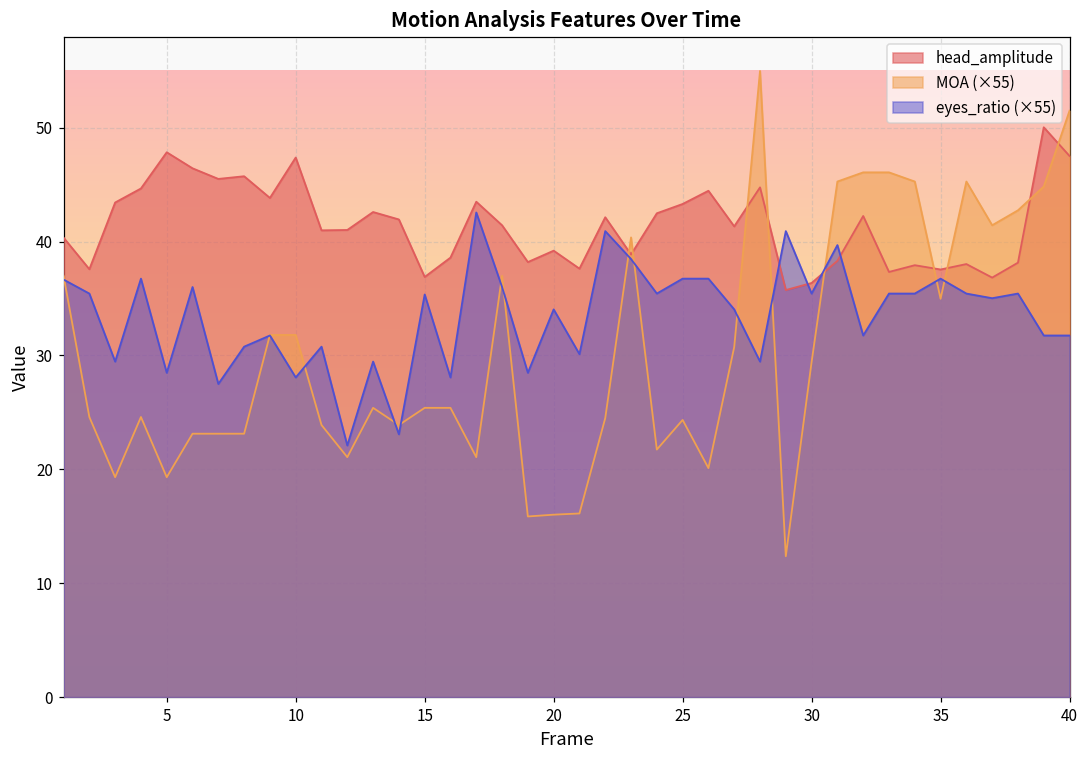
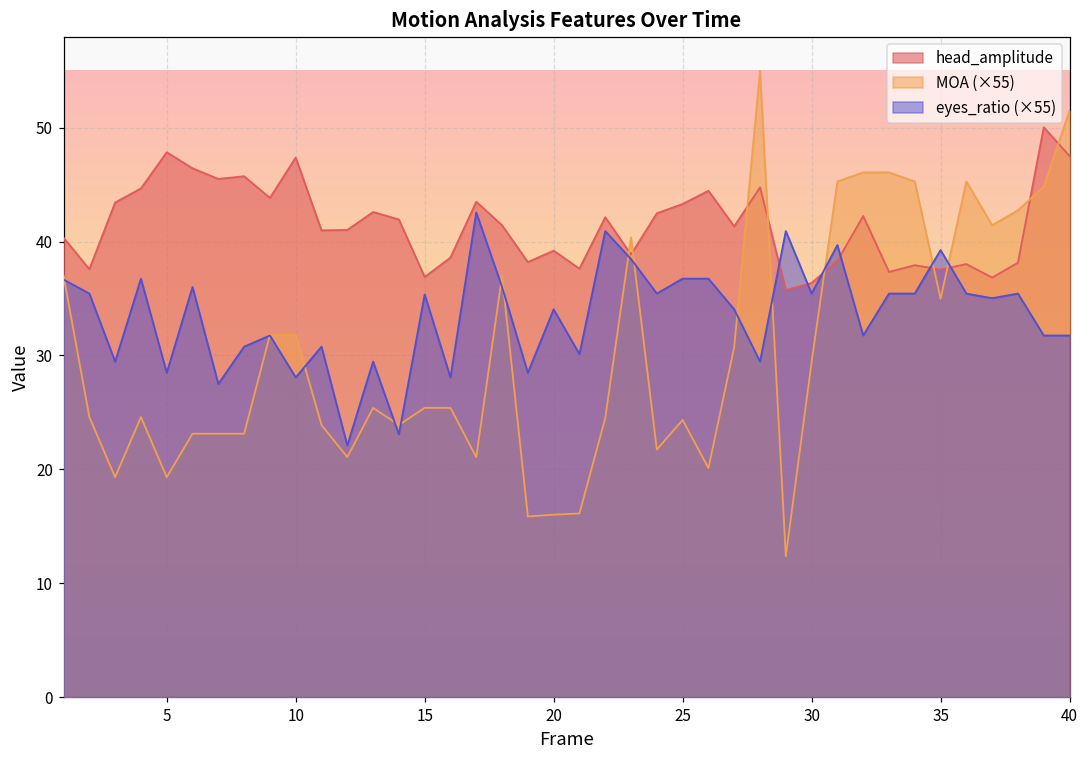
  {
    "head_amplitude": {
      "5": 47.8,
      "10": 47.4,
      "15": 36.9,
      "20": 39.2,
      "25": 43.3,
      "30": 36.4,
      "35": 37.6,
      "40": 47.5
    },
    "MOA (×55)": {
      "5": 19.3,
      "10": 31.8,
      "15": 25.4,
      "20": 16.0,
      "25": 24.3,
      "30": 29.4,
      "35": 35.0,
      "40": 51.5
    },
    "eyes_ratio (×55)": {
      "5": 28.5,
      "10": 28.1,
      "15": 35.4,
      "20": 34.0,
      "25": 36.7,
      "30": 35.4,
-     "35": 36.7,
+     "35": 39.3,
      "40": 31.8
    }
  }
